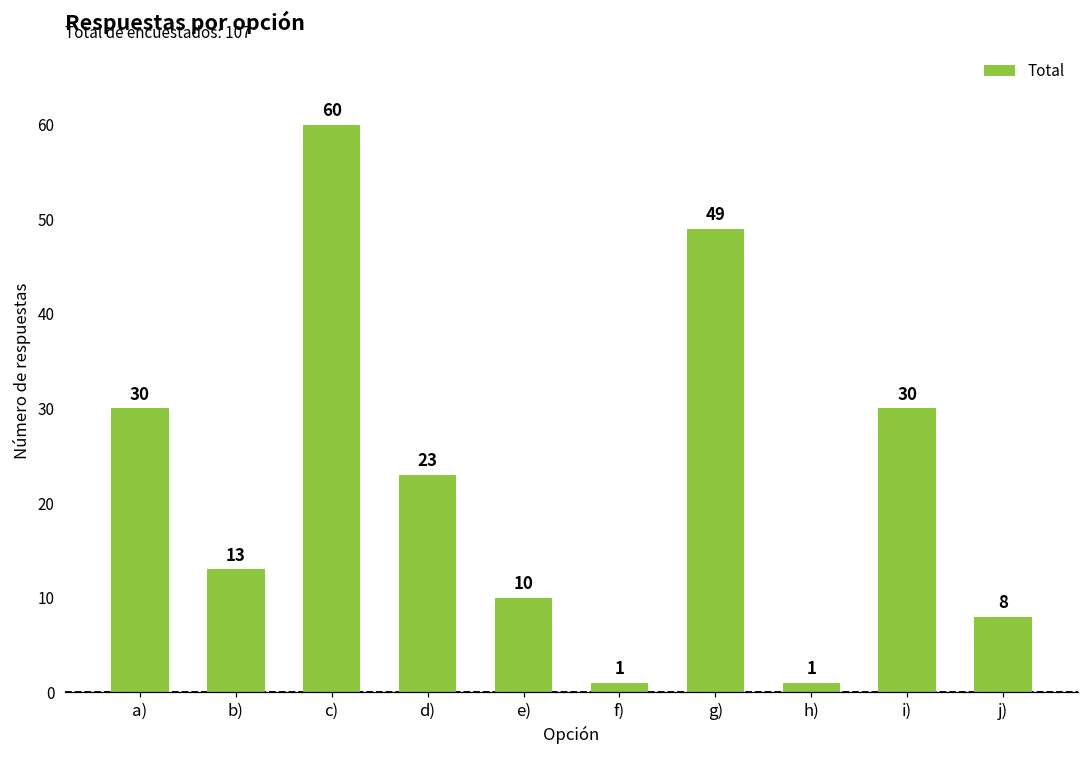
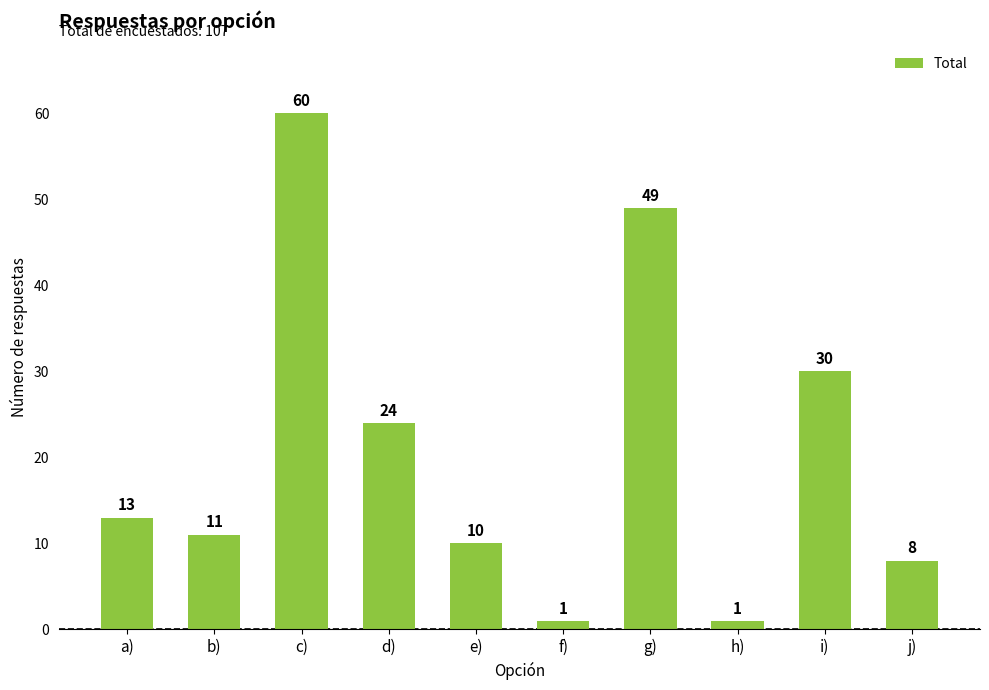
  {
-   "a)": 30,
-   "b)": 13,
+   "a)": 13,
+   "b)": 11,
    "c)": 60,
-   "d)": 23,
+   "d)": 24,
    "e)": 10,
    "f)": 1,
    "g)": 49,
    "h)": 1,
    "i)": 30,
    "j)": 8
  }
